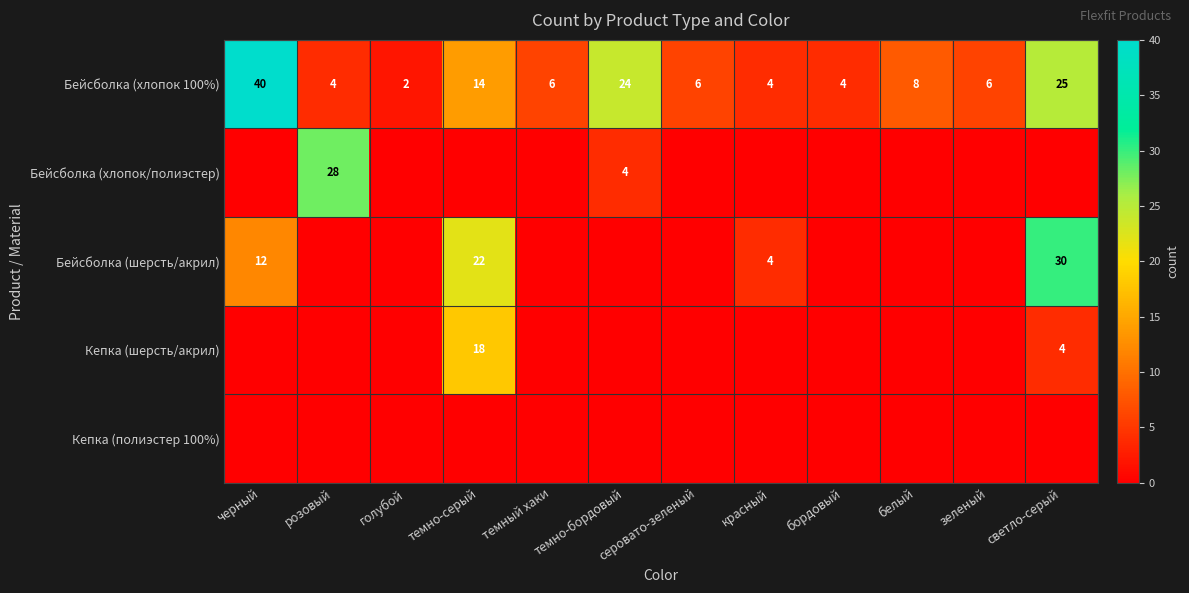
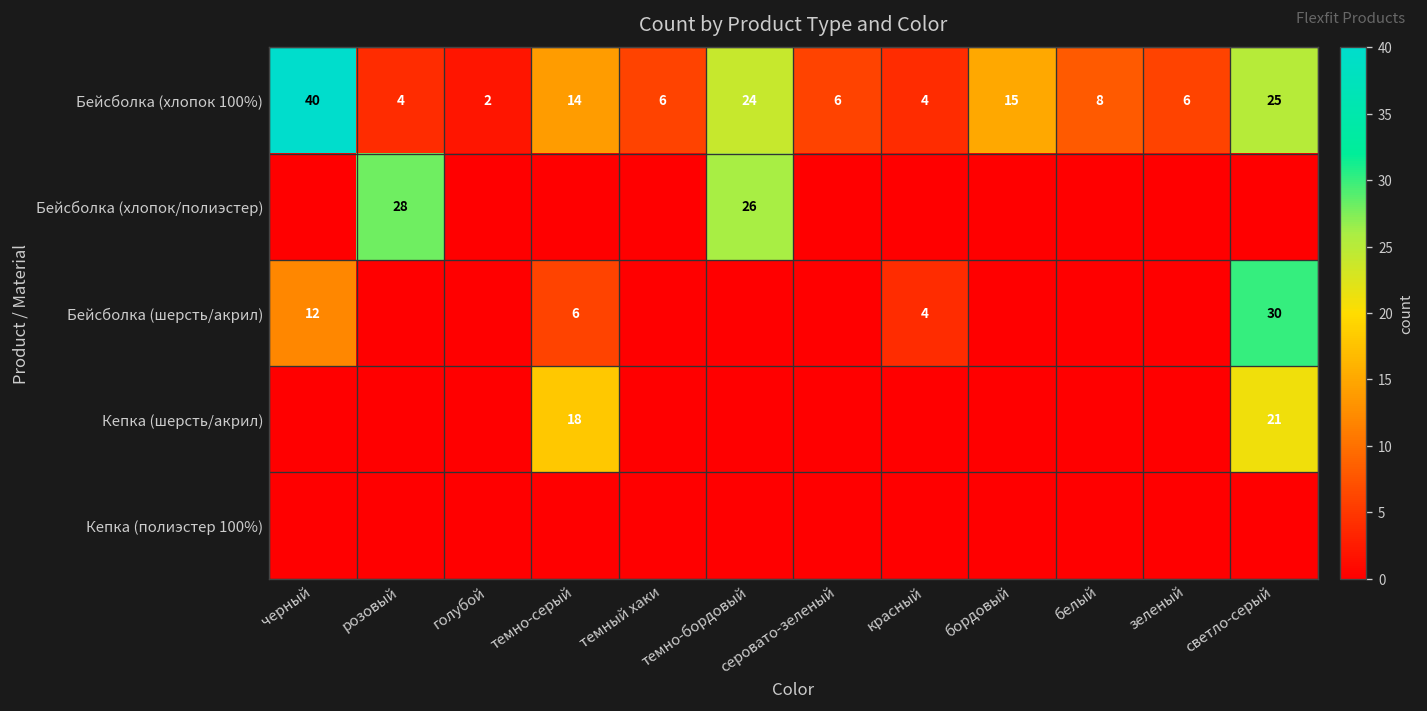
  {
    "Бейсболка (хлопок 100%)": {
      "черный": 40,
      "розовый": 4,
      "голубой": 2,
      "темно-серый": 14,
      "темный хаки": 6,
      "темно-бордовый": 24,
      "серовато-зеленый": 6,
      "красный": 4,
-     "бордовый": 4,
+     "бордовый": 15,
      "белый": 8,
      "зеленый": 6,
      "светло-серый": 25
    },
    "Бейсболка (хлопок/полиэстер)": {
      "розовый": 28,
-     "темно-бордовый": 4
+     "темно-бордовый": 26
    },
    "Бейсболка (шерсть/акрил)": {
      "черный": 12,
-     "темно-серый": 22,
+     "темно-серый": 6,
      "красный": 4,
      "светло-серый": 30
    },
    "Кепка (шерсть/акрил)": {
      "темно-серый": 18,
-     "светло-серый": 4
+     "светло-серый": 21
    }
  }
